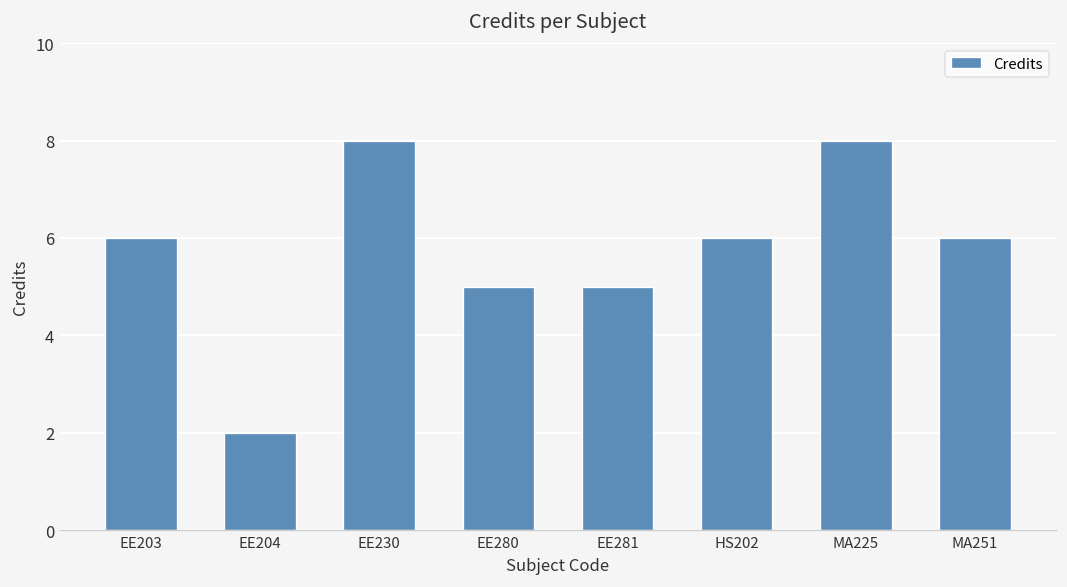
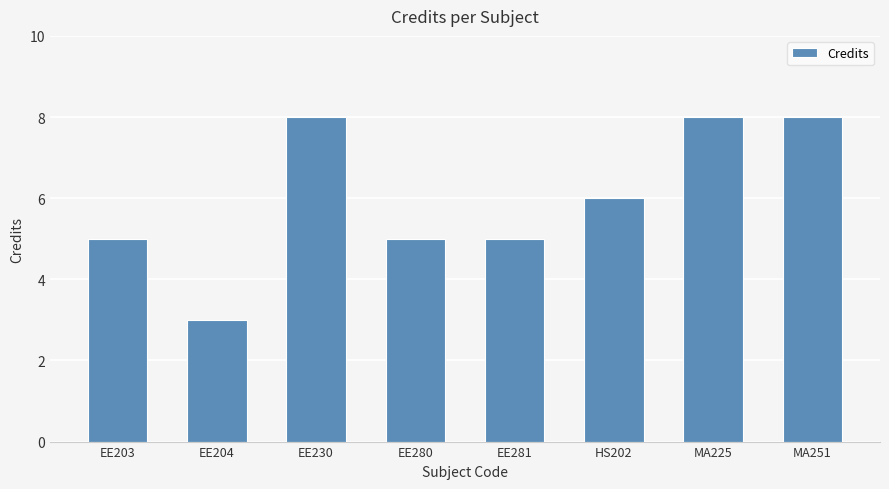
  {
-   "EE203": 6,
-   "EE204": 2,
+   "EE203": 5,
+   "EE204": 3,
    "EE230": 8,
    "EE280": 5,
    "EE281": 5,
    "HS202": 6,
    "MA225": 8,
-   "MA251": 6
+   "MA251": 8
  }
